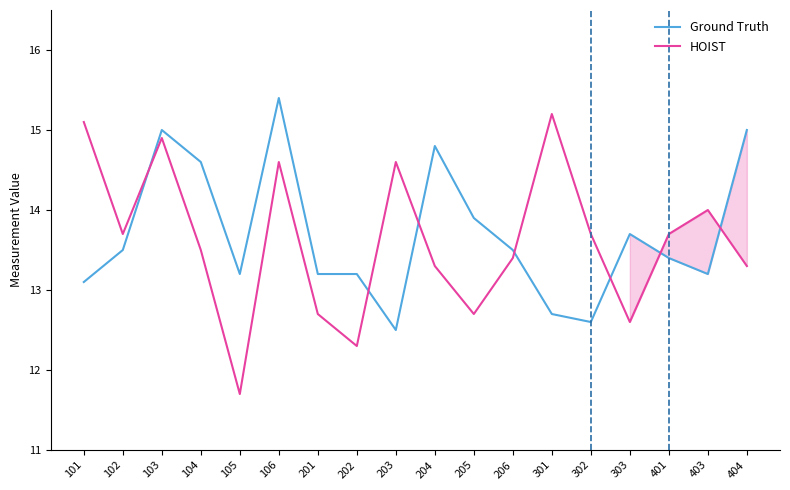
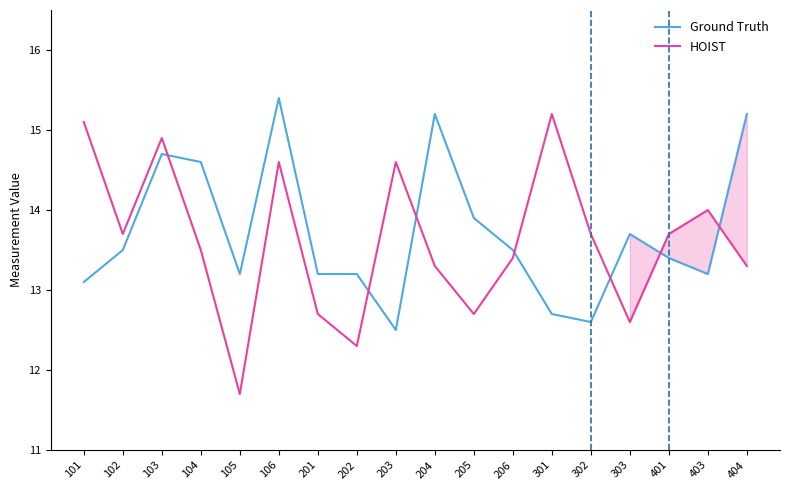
  {
    "Ground Truth": {
      "101": 13.1,
      "102": 13.5,
-     "103": 15.0,
+     "103": 14.7,
      "104": 14.6,
      "105": 13.2,
      "106": 15.4,
      "201": 13.2,
      "202": 13.2,
      "203": 12.5,
-     "204": 14.8,
+     "204": 15.2,
      "205": 13.9,
      "206": 13.5,
      "301": 12.7,
      "302": 12.6,
      "401": 13.4,
      "403": 13.2,
-     "404": 15.0
+     "404": 15.2
    }
  }
